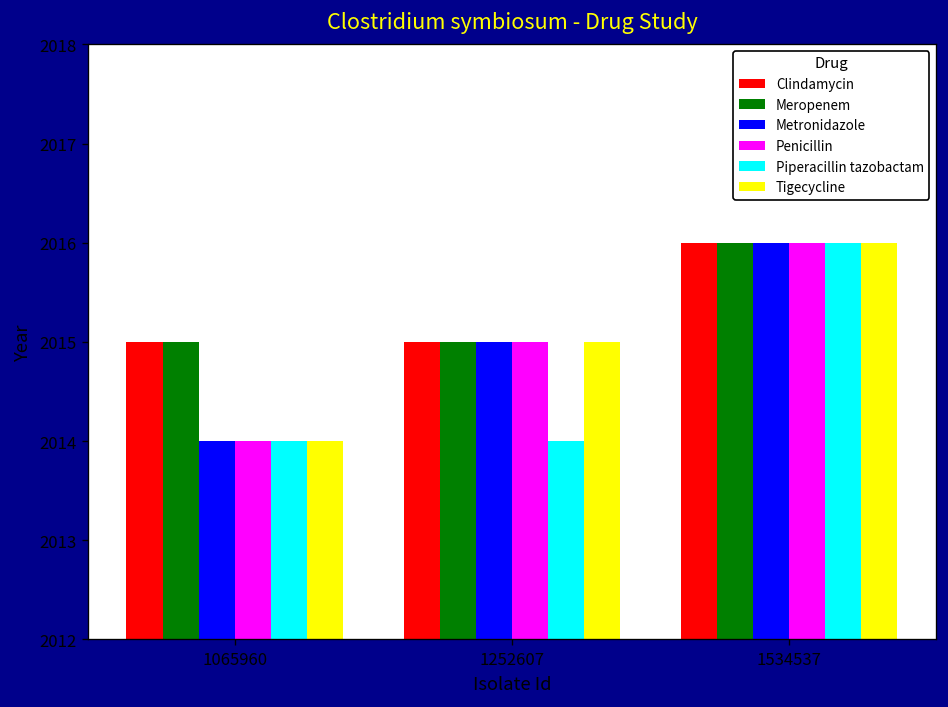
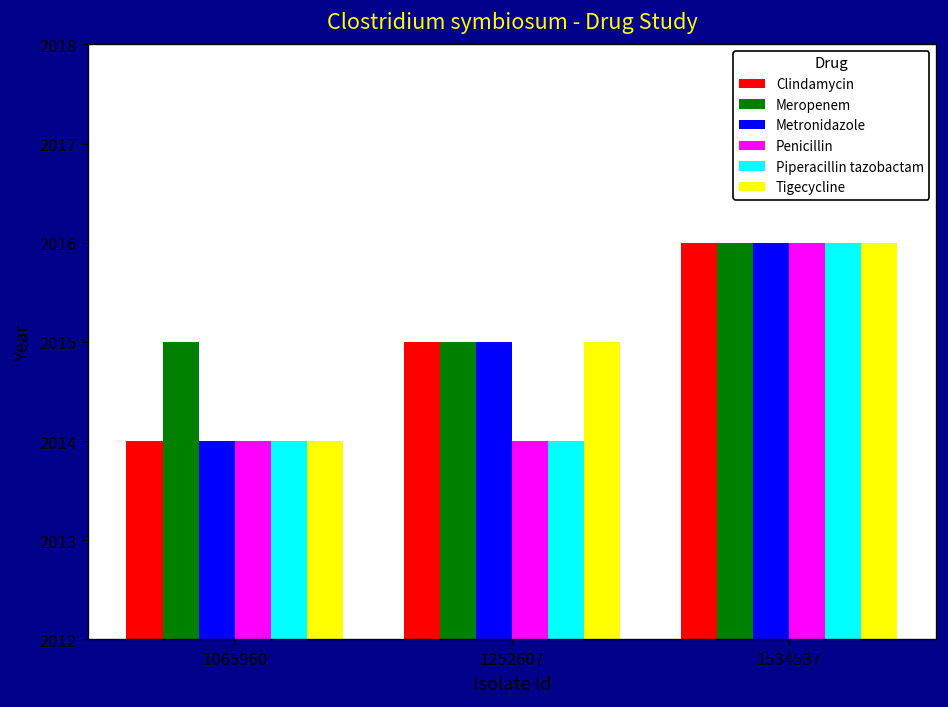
  {
    "Clindamycin": {
-     "1065960": 2015,
+     "1065960": 2014,
      "1252607": 2015,
      "1534537": 2016
    },
    "Meropenem": {
      "1065960": 2015,
      "1252607": 2015,
      "1534537": 2016
    },
    "Metronidazole": {
      "1065960": 2014,
      "1252607": 2015,
      "1534537": 2016
    },
    "Penicillin": {
      "1065960": 2014,
-     "1252607": 2015,
+     "1252607": 2014,
      "1534537": 2016
    },
    "Piperacillin tazobactam": {
      "1065960": 2014,
      "1252607": 2014,
      "1534537": 2016
    },
    "Tigecycline": {
      "1065960": 2014,
      "1252607": 2015,
      "1534537": 2016
    }
  }
